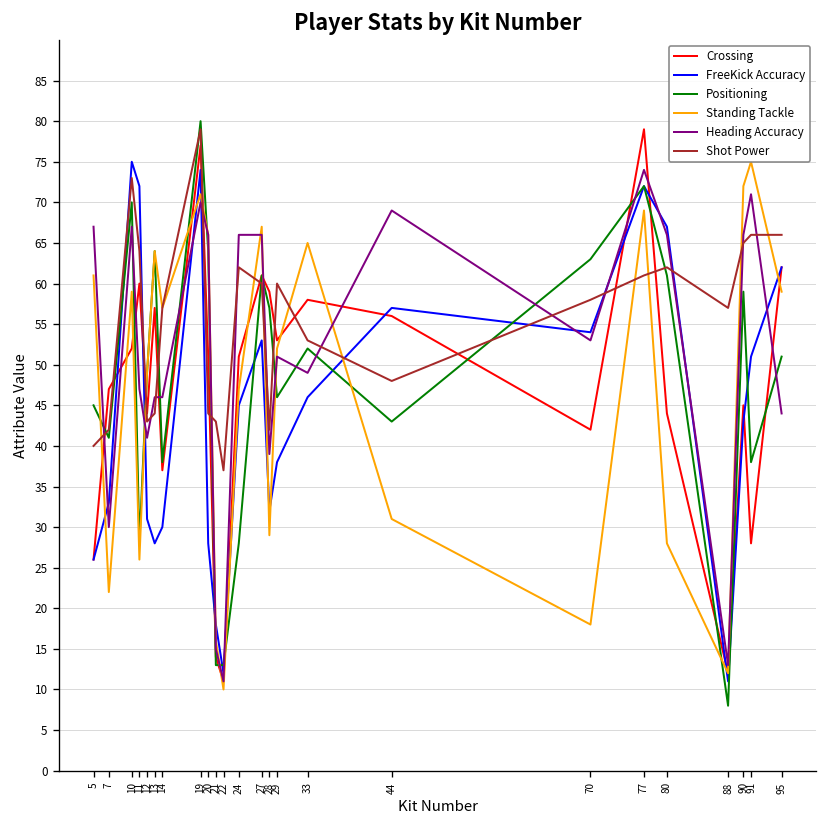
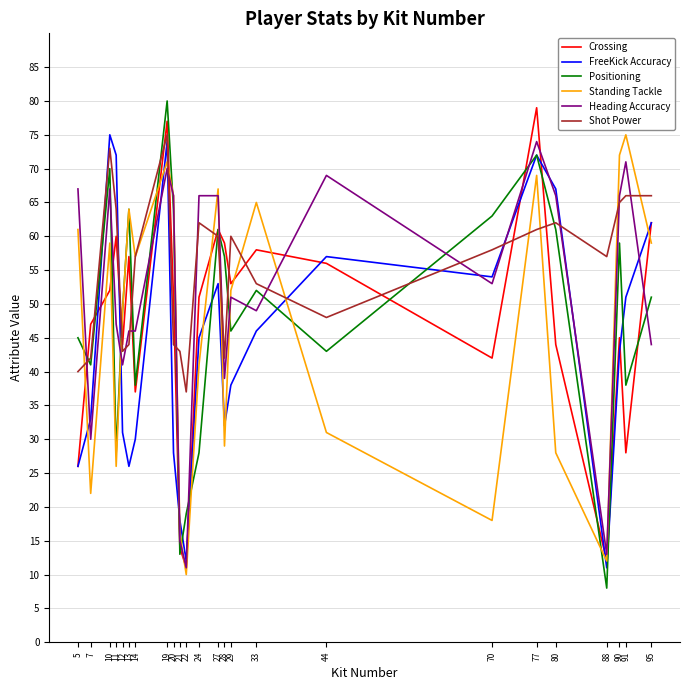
  {
    "Crossing": {
      "7": 47,
      "10": 52,
      "11": 60,
      "12": 44,
      "13": 57,
      "14": 37,
      "19": 77,
      "20": 51,
      "21": 14,
      "24": 51,
      "28": 59,
      "29": 53,
      "33": 58,
      "44": 56,
      "70": 42,
      "77": 79,
      "80": 44,
      "90": 45,
      "91": 28
    },
    "FreeKick Accuracy": {
      "7": 33,
      "10": 75,
      "11": 72,
      "12": 31,
-     "13": 28,
+     "13": 26,
      "14": 30,
      "19": 74,
      "20": 28,
      "21": 18,
      "22": 12,
      "24": 45,
      "27": 53,
      "28": 32,
      "29": 38,
      "33": 46,
      "44": 57,
      "70": 54,
      "80": 67,
      "88": 11,
      "90": 43,
      "91": 51
    },
    "Positioning": {
      "5": 45,
      "7": 41,
      "10": 70,
      "11": 28,
      "14": 38,
      "19": 80,
      "20": 64,
      "21": 13,
-     "22": 13,
+     "22": 19,
      "24": 28,
      "28": 57,
      "29": 46,
      "33": 52,
      "44": 43,
      "70": 63,
      "80": 61,
      "88": 8,
      "90": 59,
      "91": 38,
      "95": 51
    },
    "Standing Tackle": {
      "5": 61,
      "7": 22,
      "10": 59,
      "11": 26,
      "19": 71,
      "21": 16,
      "22": 10,
-     "24": 47,
+     "24": 41,
      "27": 67,
      "28": 29,
      "29": 52,
      "33": 65,
      "44": 31,
      "70": 18,
      "77": 69,
      "80": 28,
      "90": 72,
      "91": 75,
      "95": 59
    },
    "Heading Accuracy": {
      "5": 67,
      "7": 30,
      "10": 67,
      "11": 47,
      "12": 41,
      "13": 46,
      "14": 46,
      "19": 70,
      "21": 15,
      "24": 66,
      "27": 66,
      "28": 39,
      "29": 51,
      "33": 49,
      "44": 69,
      "70": 53,
      "77": 74,
      "80": 66,
      "88": 13,
      "90": 66,
      "91": 71,
      "95": 44
    },
    "Shot Power": {
      "5": 40,
      "7": 42,
      "10": 73,
      "11": 64,
      "12": 43,
      "13": 44,
-     "19": 79,
+     "19": 75,
      "20": 44,
      "21": 43,
      "22": 37,
      "24": 62,
      "27": 60,
      "28": 42,
      "29": 60,
      "33": 53,
      "44": 48,
      "70": 58,
      "77": 61,
      "80": 62,
      "88": 57,
      "90": 65,
      "91": 66,
      "95": 66
    }
  }
